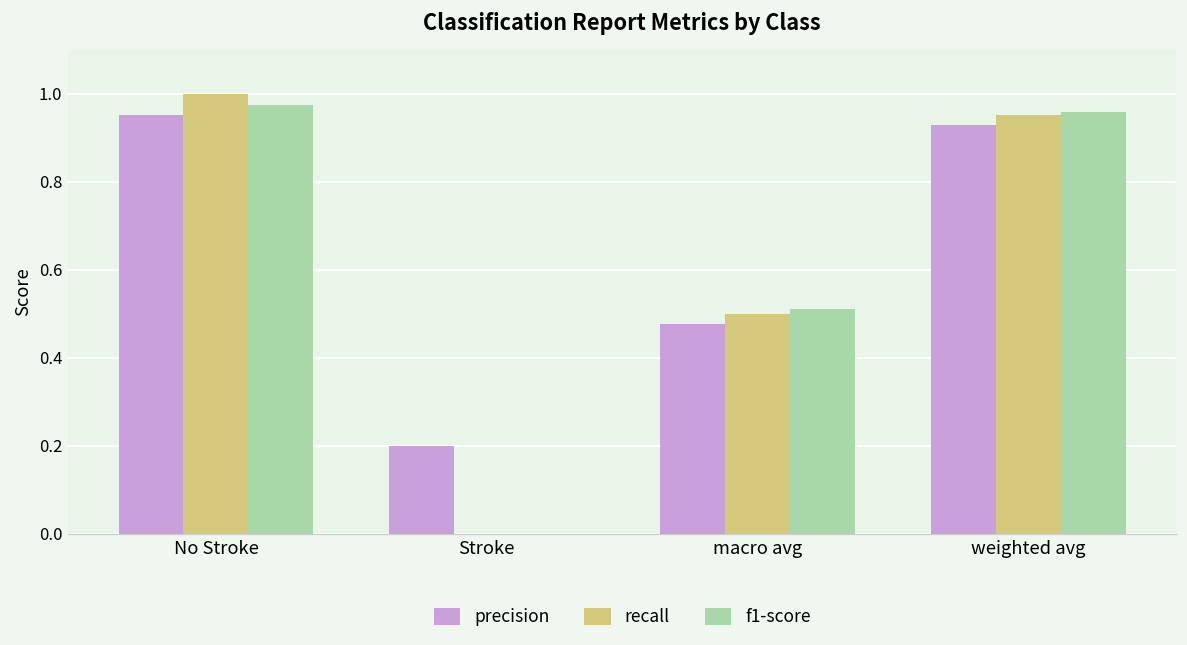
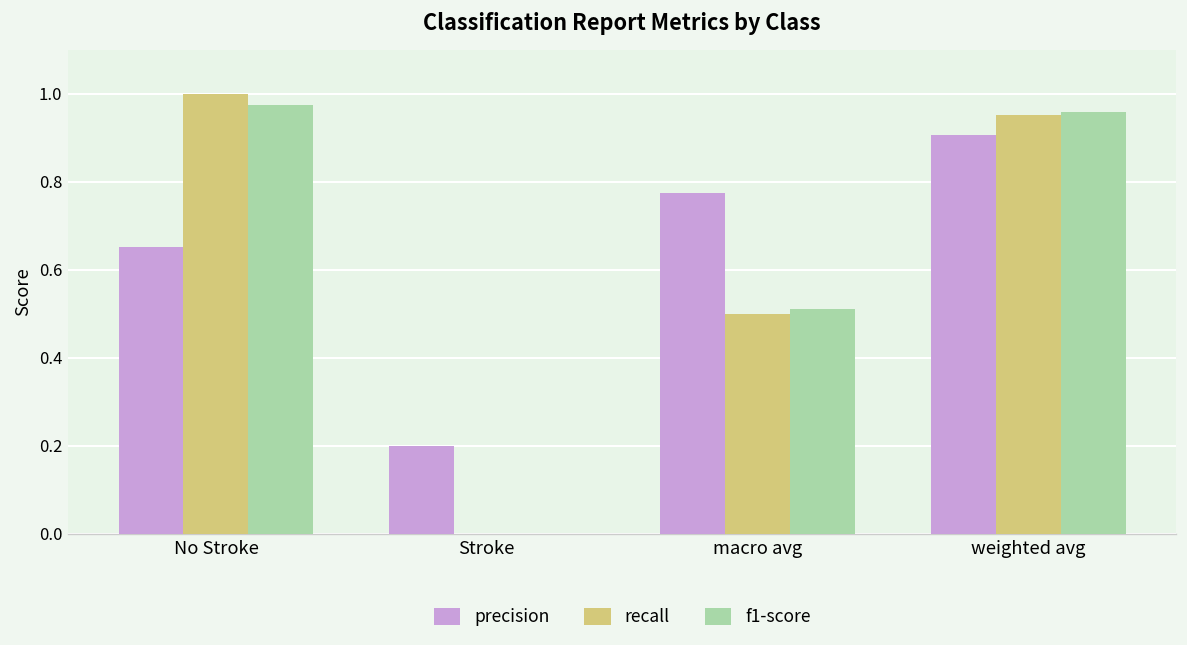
  {
    "precision": {
-     "No Stroke": 0.95,
+     "No Stroke": 0.65,
      "Stroke": 0.20,
-     "macro avg": 0.48,
-     "weighted avg": 0.93
+     "macro avg": 0.77,
+     "weighted avg": 0.91
    },
    "recall": {
      "No Stroke": 1.00,
      "Stroke": 0.00,
      "macro avg": 0.50,
      "weighted avg": 0.95
    },
    "f1-score": {
      "No Stroke": 0.98,
      "Stroke": 0.00,
      "macro avg": 0.51,
      "weighted avg": 0.96
    }
  }
